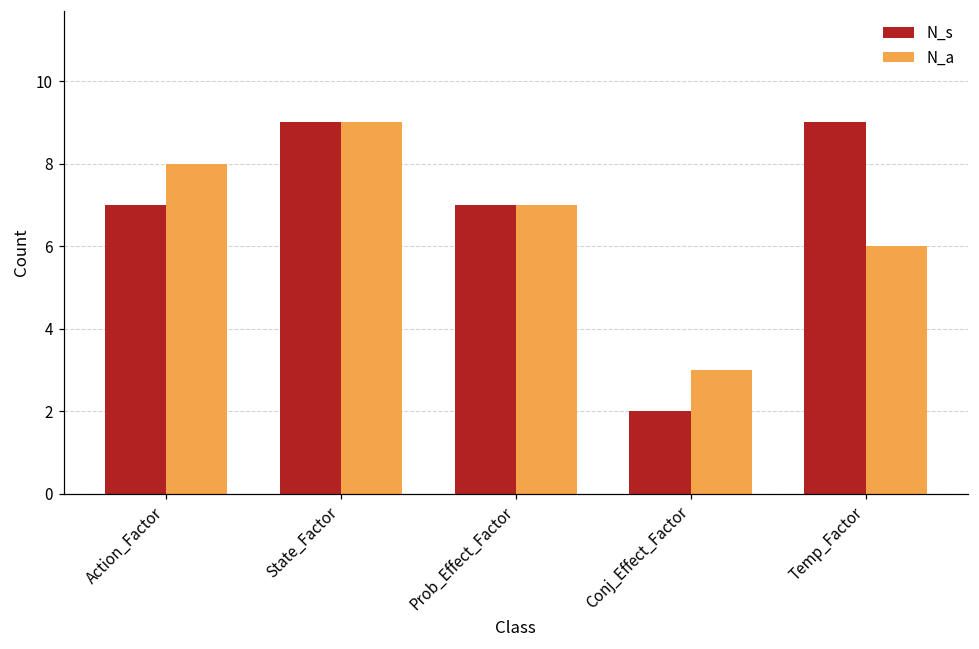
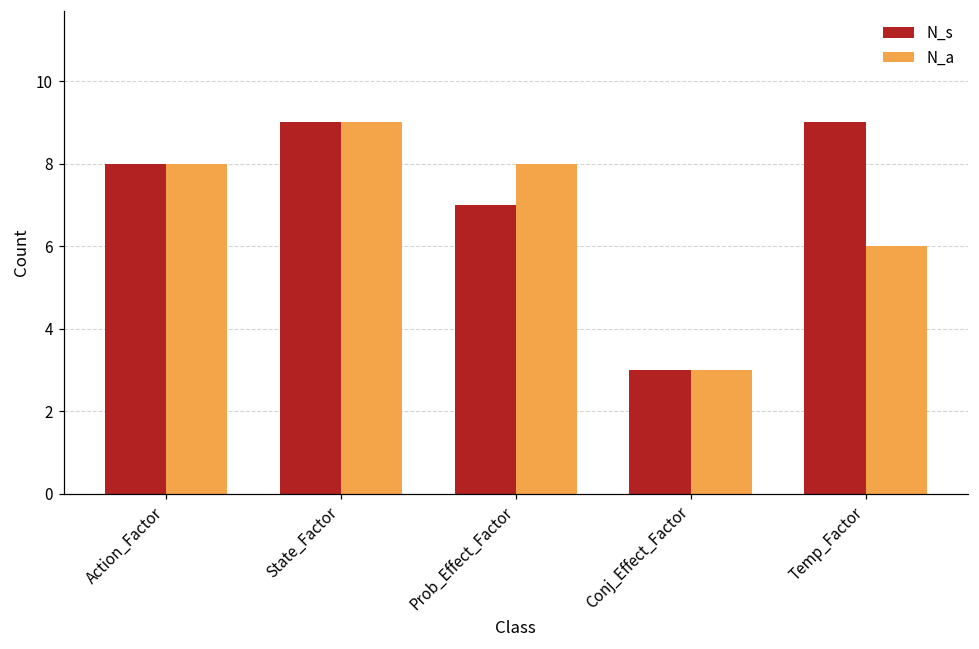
  {
    "N_s": {
-     "Action_Factor": 7,
+     "Action_Factor": 8,
      "State_Factor": 9,
      "Prob_Effect_Factor": 7,
-     "Conj_Effect_Factor": 2,
+     "Conj_Effect_Factor": 3,
      "Temp_Factor": 9
    },
    "N_a": {
      "Action_Factor": 8,
      "State_Factor": 9,
-     "Prob_Effect_Factor": 7,
+     "Prob_Effect_Factor": 8,
      "Conj_Effect_Factor": 3,
      "Temp_Factor": 6
    }
  }
